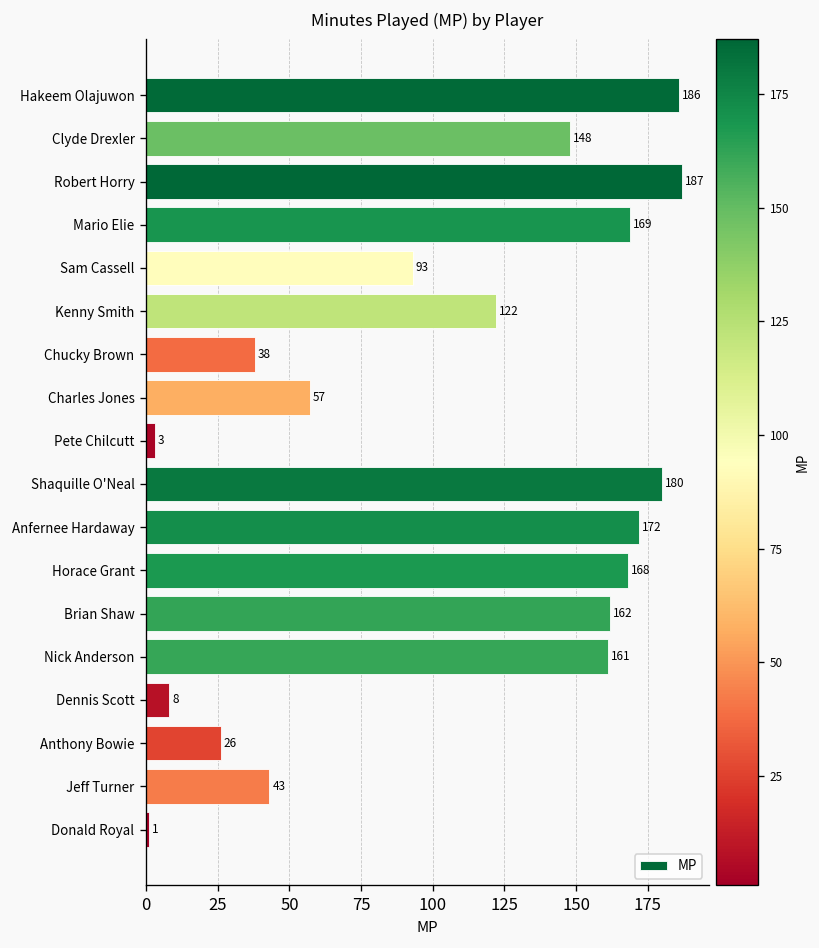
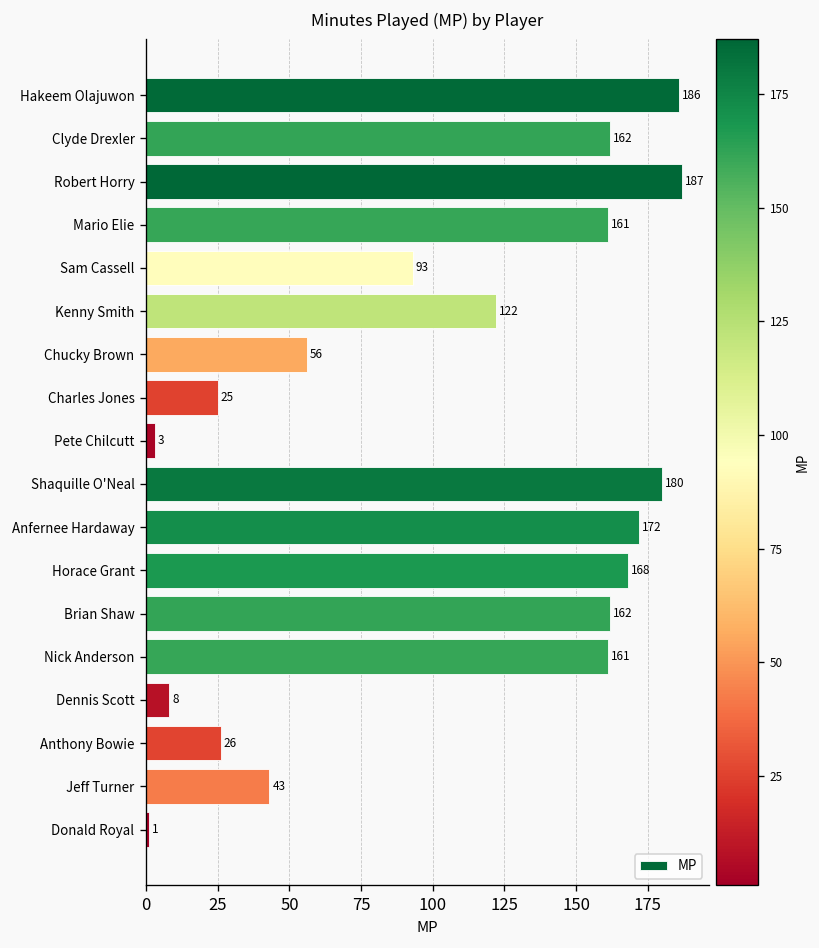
  {
    "Hakeem Olajuwon": 186,
-   "Clyde Drexler": 148,
+   "Clyde Drexler": 162,
    "Robert Horry": 187,
-   "Mario Elie": 169,
+   "Mario Elie": 161,
    "Sam Cassell": 93,
    "Kenny Smith": 122,
-   "Chucky Brown": 38,
-   "Charles Jones": 57,
+   "Chucky Brown": 56,
+   "Charles Jones": 25,
    "Pete Chilcutt": 3,
    "Shaquille O'Neal": 180,
    "Anfernee Hardaway": 172,
    "Horace Grant": 168,
    "Brian Shaw": 162,
    "Nick Anderson": 161,
    "Dennis Scott": 8,
    "Anthony Bowie": 26,
    "Jeff Turner": 43,
    "Donald Royal": 1
  }
